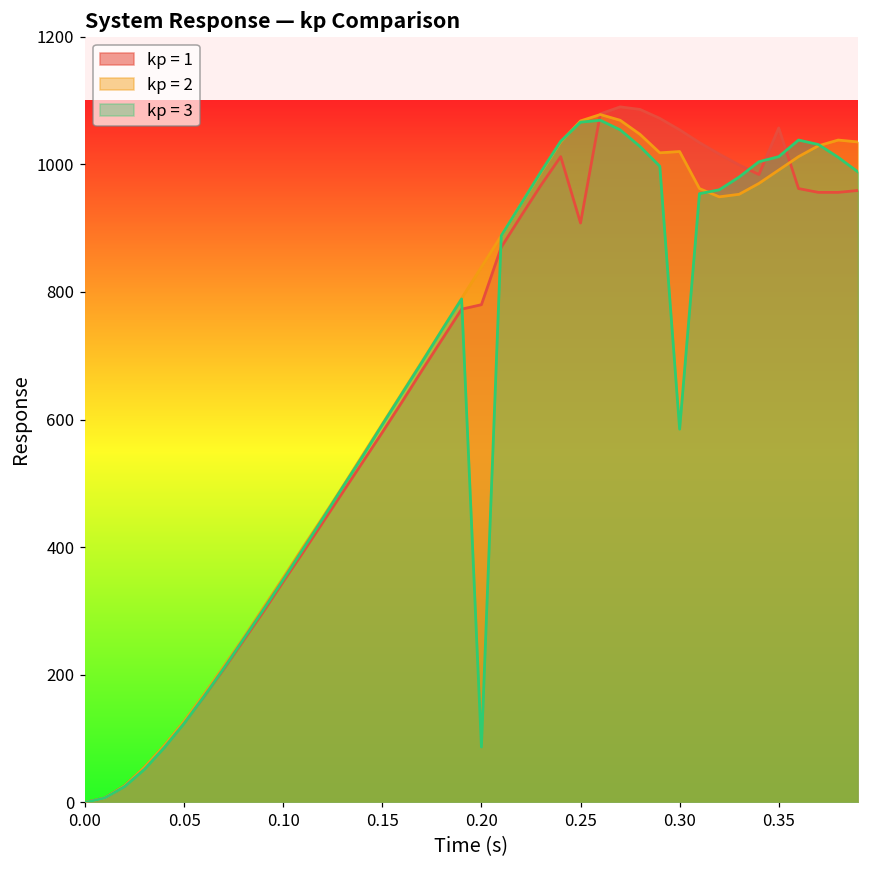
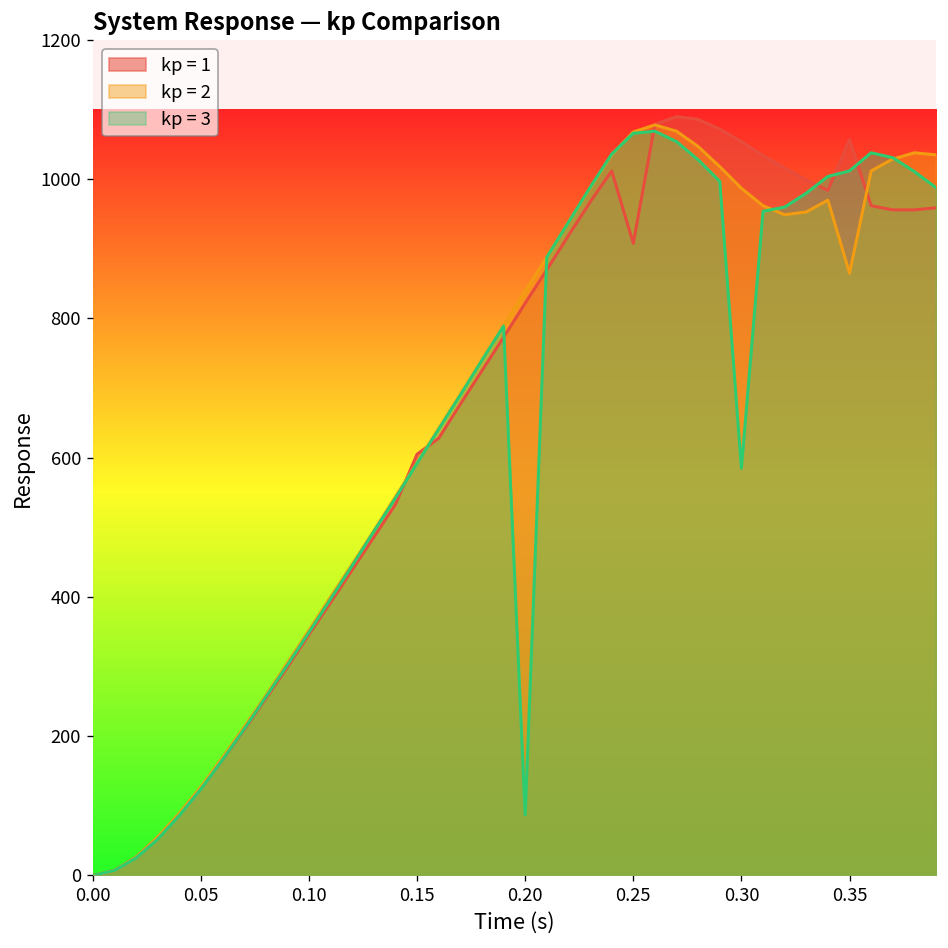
  {
    "kp = 1": {
-     "0.15": 580,
-     "0.20": 780,
+     "0.15": 610,
+     "0.20": 820,
      "0.25": 910,
      "0.30": 1050,
      "0.35": 1060
    },
    "kp = 2": {
      "0.20": 840,
-     "0.30": 1020,
-     "0.35": 990
+     "0.30": 990,
+     "0.35": 870
    },
    "kp = 3": {
      "0.20": 90,
      "0.30": 590,
      "0.35": 1010
    }
  }
